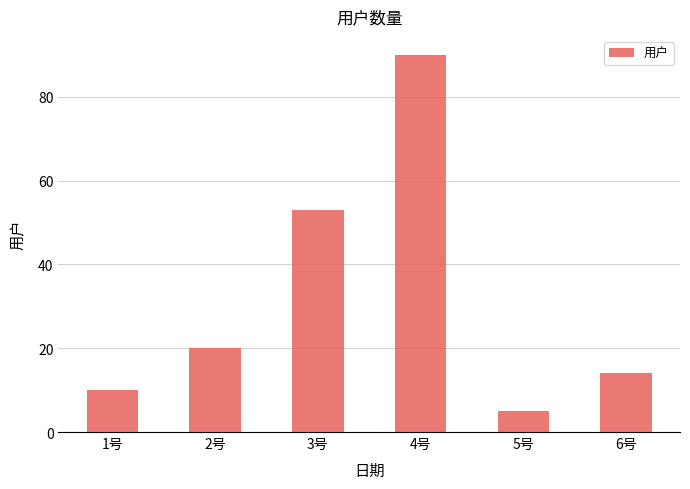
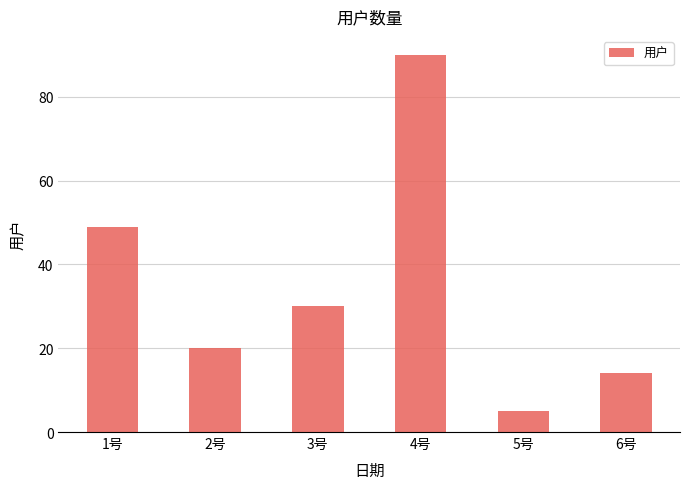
  {
-   "1号": 10,
+   "1号": 49,
    "2号": 20,
-   "3号": 53,
+   "3号": 30,
    "4号": 90,
    "5号": 5,
    "6号": 14
  }
